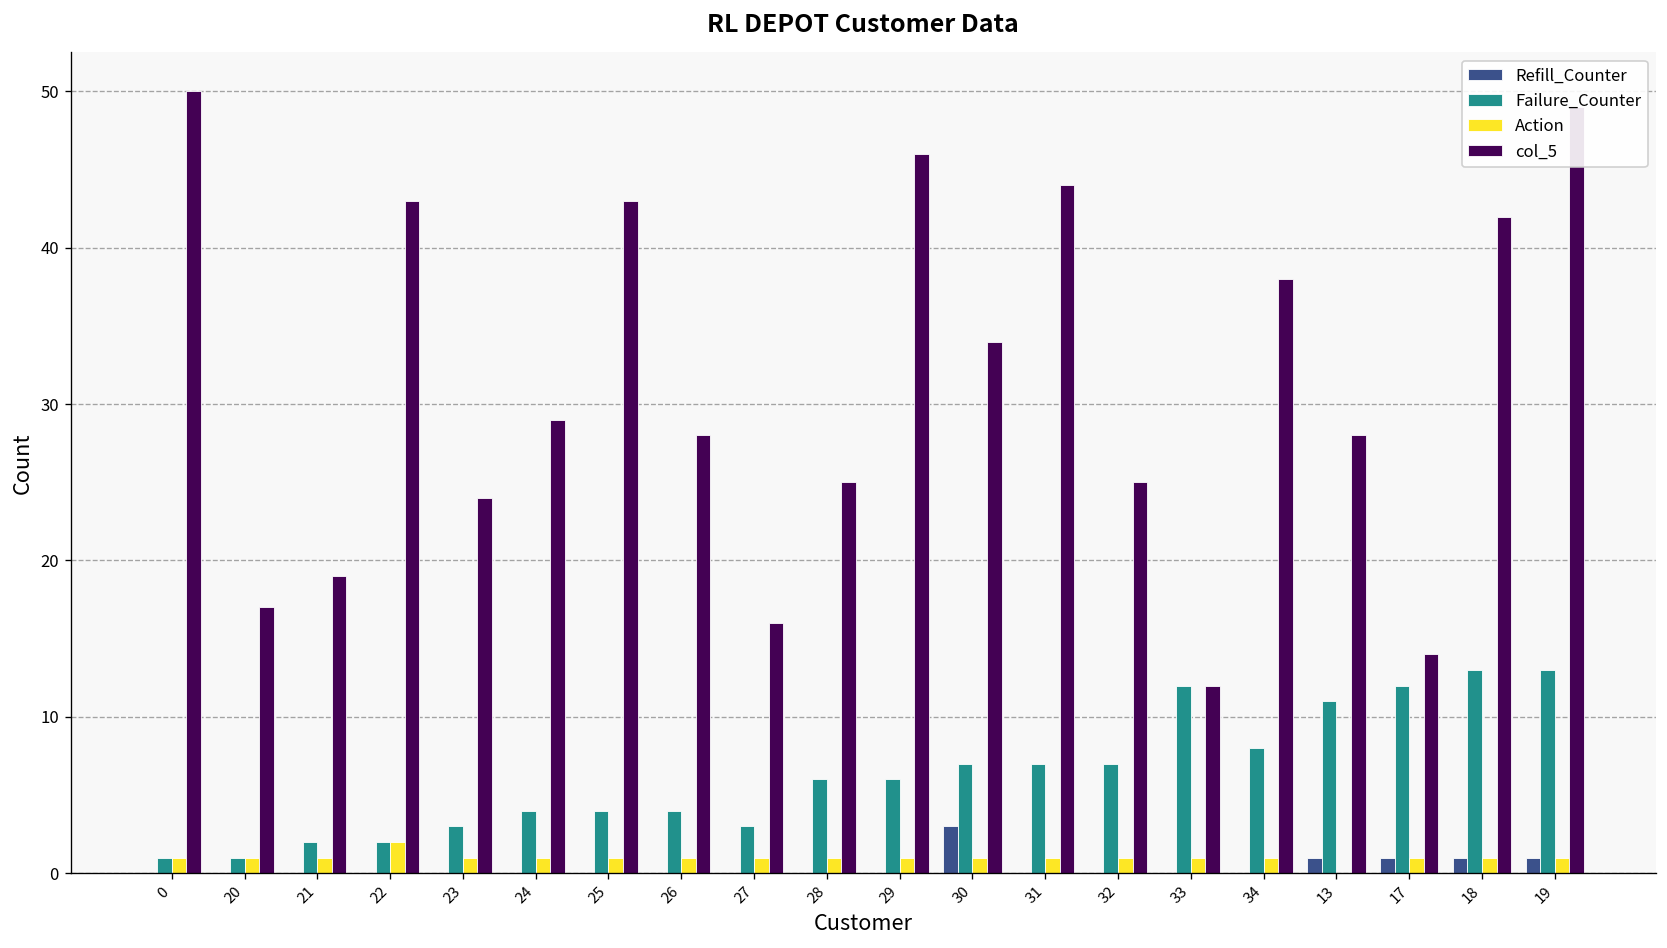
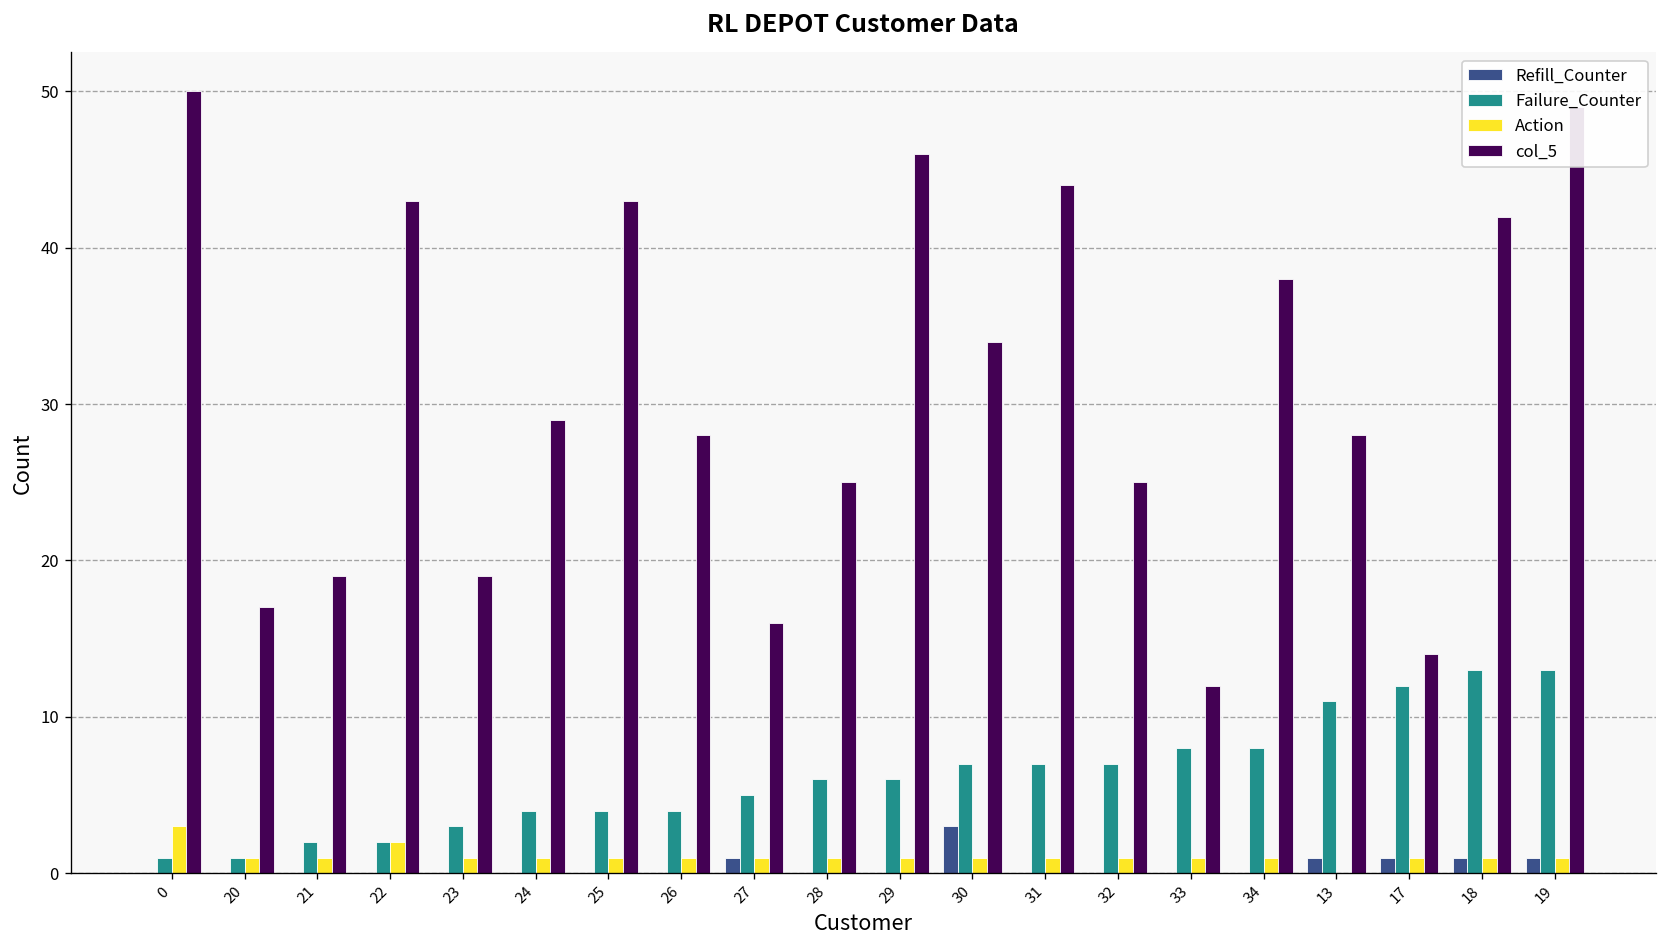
  {
    "Refill_Counter": {
      "0": 0,
      "20": 0,
      "21": 0,
      "22": 0,
      "23": 0,
      "24": 0,
      "25": 0,
      "26": 0,
-     "27": 0,
+     "27": 1,
      "28": 0,
      "29": 0,
      "30": 3,
      "31": 0,
      "32": 0,
      "33": 0,
      "34": 0,
      "13": 1,
      "17": 1,
      "18": 1,
      "19": 1
    },
    "Failure_Counter": {
      "0": 1,
      "20": 1,
      "21": 2,
      "22": 2,
      "23": 3,
      "24": 4,
      "25": 4,
      "26": 4,
-     "27": 3,
+     "27": 5,
      "28": 6,
      "29": 6,
      "30": 7,
      "31": 7,
      "32": 7,
-     "33": 12,
+     "33": 8,
      "34": 8,
      "13": 11,
      "17": 12,
      "18": 13,
      "19": 13
    },
    "Action": {
-     "0": 1,
+     "0": 3,
      "20": 1,
      "21": 1,
      "22": 2,
      "23": 1,
      "24": 1,
      "25": 1,
      "26": 1,
      "27": 1,
      "28": 1,
      "29": 1,
      "30": 1,
      "31": 1,
      "32": 1,
      "33": 1,
      "34": 1,
      "13": 0,
      "17": 1,
      "18": 1,
      "19": 1
    },
    "col_5": {
      "0": 50,
      "20": 17,
      "21": 19,
      "22": 43,
-     "23": 24,
+     "23": 19,
      "24": 29,
      "25": 43,
      "26": 28,
      "27": 16,
      "28": 25,
      "29": 46,
      "30": 34,
      "31": 44,
      "32": 25,
      "33": 12,
      "34": 38,
      "13": 28,
      "17": 14,
      "18": 42
    }
  }
